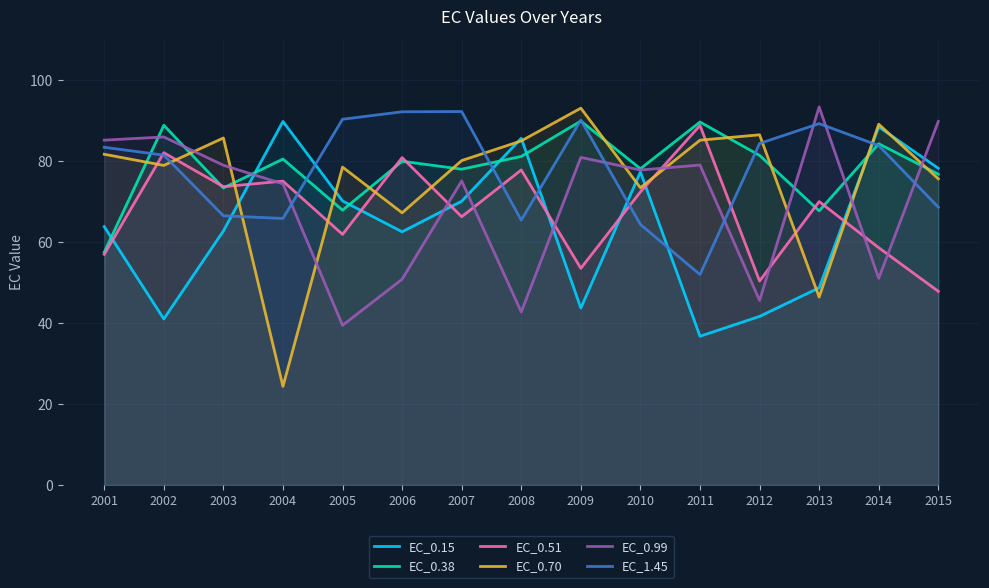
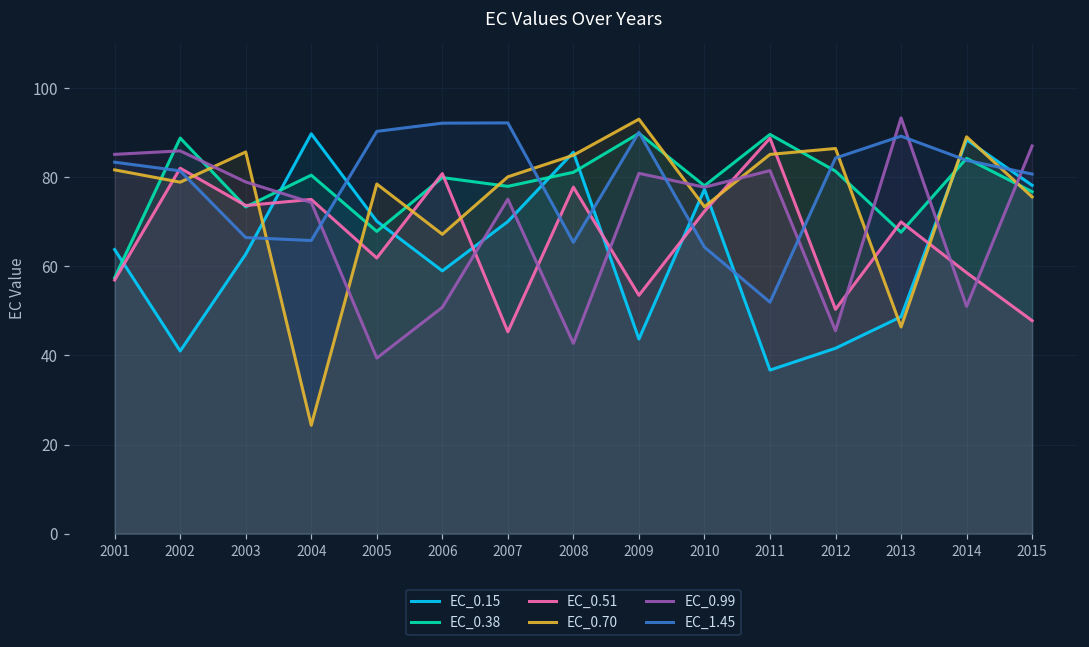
  {
    "EC_0.15": {
      "2001": 64,
      "2002": 41,
      "2003": 63,
      "2004": 90,
      "2005": 70,
-     "2006": 62,
+     "2006": 59,
      "2007": 70,
      "2008": 86,
      "2009": 44,
      "2011": 37,
      "2012": 42,
      "2013": 49,
      "2014": 88,
      "2015": 78
    },
    "EC_0.38": {
      "2002": 89,
      "2004": 80,
      "2005": 68,
      "2006": 80,
      "2007": 78,
      "2008": 81,
      "2011": 90,
      "2012": 81,
      "2013": 68,
      "2015": 77
    },
    "EC_0.51": {
      "2004": 75,
      "2005": 62,
      "2006": 81,
-     "2007": 66,
+     "2007": 45,
      "2008": 78,
      "2009": 53,
      "2010": 72,
      "2011": 89,
      "2012": 50,
      "2013": 70,
      "2014": 59,
      "2015": 48
    },
    "EC_0.70": {
      "2001": 82,
      "2002": 79,
      "2003": 86,
      "2004": 24,
      "2005": 78,
      "2006": 67,
      "2007": 80,
      "2008": 85,
      "2009": 93,
      "2010": 73,
      "2011": 85,
      "2012": 86,
      "2013": 46,
      "2014": 89,
      "2015": 76
    },
    "EC_0.99": {
      "2001": 85,
      "2002": 86,
      "2003": 79,
      "2004": 74,
      "2005": 39,
      "2006": 51,
      "2007": 75,
      "2008": 43,
      "2009": 81,
-     "2011": 79,
+     "2011": 81,
      "2012": 46,
      "2013": 93,
      "2014": 51,
-     "2015": 90
+     "2015": 87
    },
    "EC_1.45": {
      "2001": 83,
      "2003": 66,
      "2004": 66,
      "2005": 90,
      "2006": 92,
      "2007": 92,
      "2008": 65,
      "2010": 64,
      "2011": 52,
      "2012": 84,
      "2013": 89,
-     "2015": 69
+     "2015": 81
    }
  }
